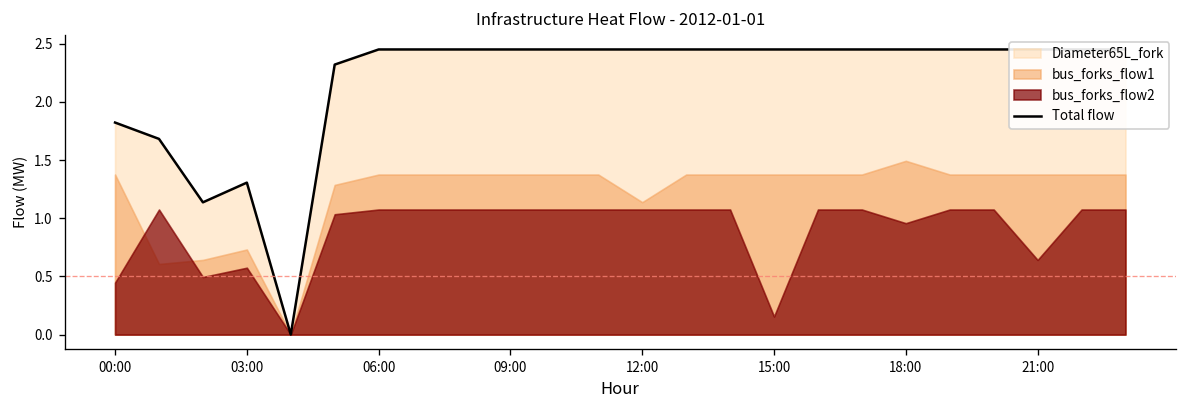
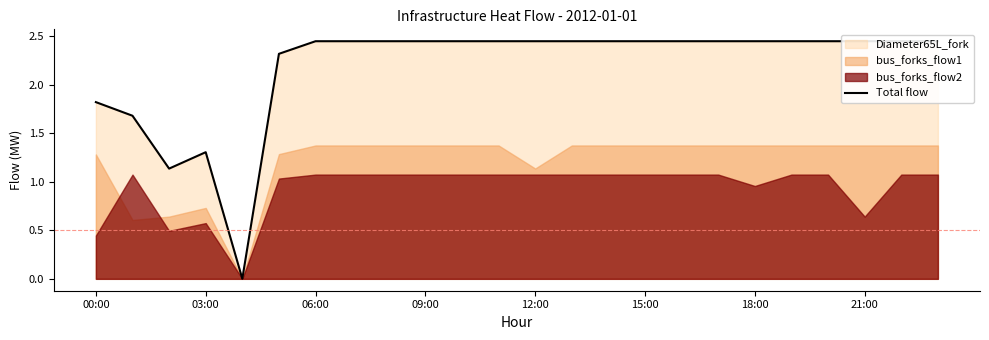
  {
    "Diameter65L_fork": {
      "00:00": 1.8,
      "03:00": 1.3,
      "06:00": 2.5,
      "09:00": 2.5,
      "12:00": 2.5,
      "15:00": 2.5,
      "18:00": 2.5
    },
    "bus_forks_flow1": {
-     "00:00": 1.4,
+     "00:00": 1.3,
      "03:00": 0.7,
      "06:00": 1.4,
      "09:00": 1.4,
      "12:00": 1.1,
      "15:00": 1.4,
-     "18:00": 1.5,
+     "18:00": 1.4,
      "21:00": 1.4
    },
    "bus_forks_flow2": {
      "00:00": 0.4,
      "03:00": 0.6,
      "06:00": 1.1,
      "09:00": 1.1,
      "12:00": 1.1,
-     "15:00": 0.2,
+     "15:00": 1.1,
      "18:00": 1.0,
      "21:00": 0.6
    }
  }
